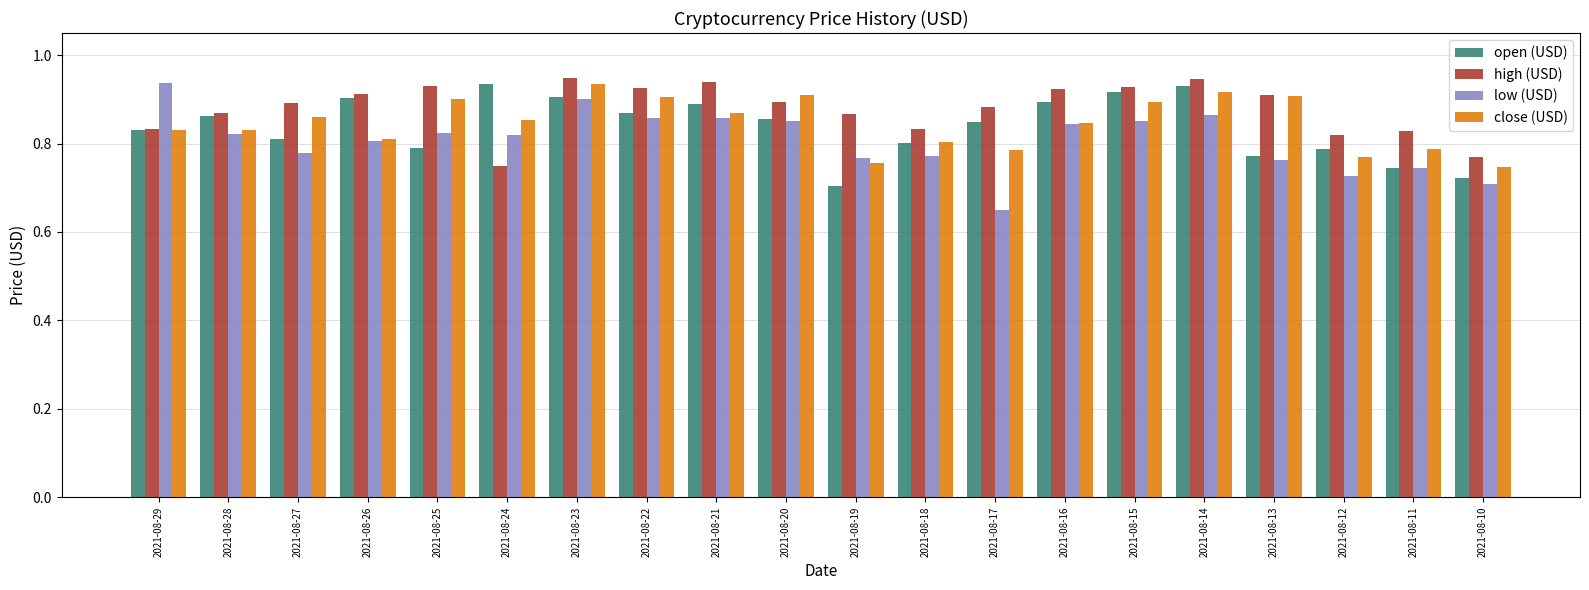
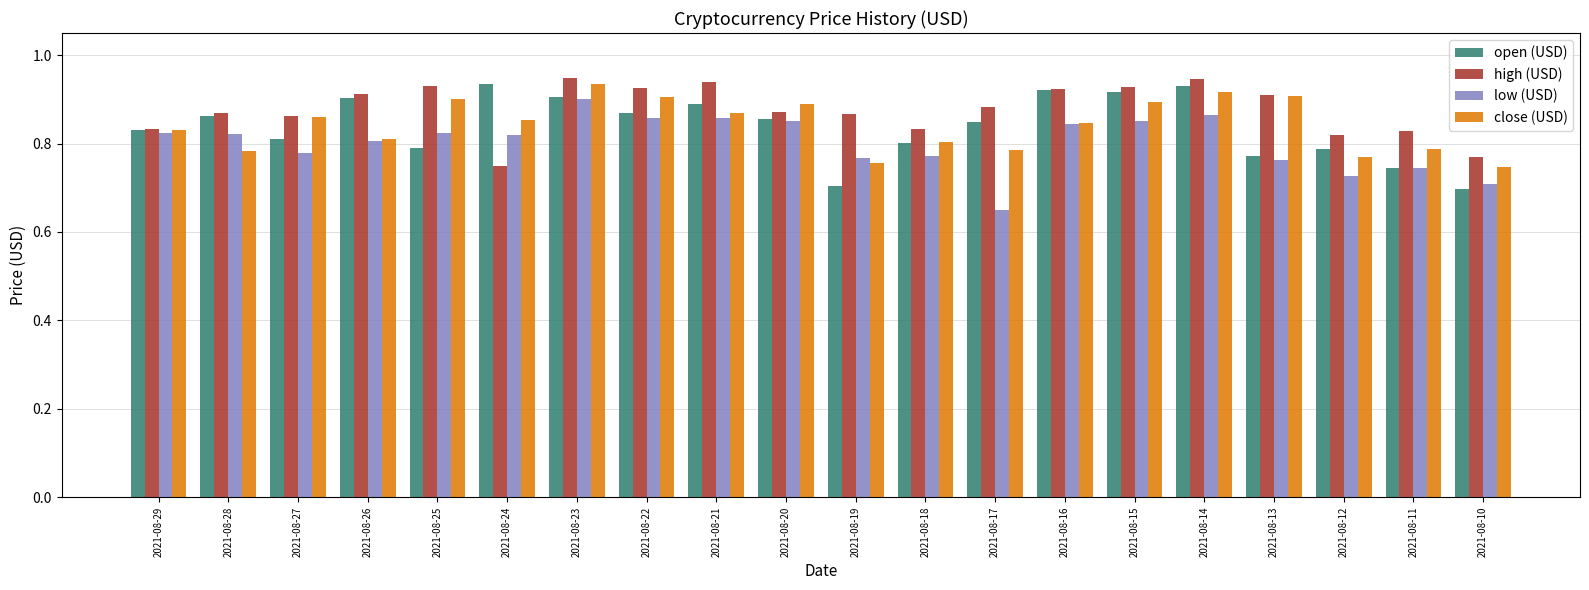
  {
    "open (USD)": {
      "2021-08-29": 0.83,
      "2021-08-28": 0.86,
      "2021-08-27": 0.81,
      "2021-08-26": 0.90,
      "2021-08-25": 0.79,
      "2021-08-24": 0.93,
      "2021-08-23": 0.91,
      "2021-08-22": 0.87,
      "2021-08-21": 0.89,
      "2021-08-20": 0.85,
      "2021-08-19": 0.70,
      "2021-08-18": 0.80,
      "2021-08-17": 0.85,
-     "2021-08-16": 0.89,
+     "2021-08-16": 0.92,
      "2021-08-15": 0.92,
      "2021-08-14": 0.93,
      "2021-08-13": 0.77,
      "2021-08-12": 0.79,
      "2021-08-11": 0.74,
-     "2021-08-10": 0.72
+     "2021-08-10": 0.70
    },
    "high (USD)": {
      "2021-08-29": 0.83,
      "2021-08-28": 0.87,
-     "2021-08-27": 0.89,
+     "2021-08-27": 0.86,
      "2021-08-26": 0.91,
      "2021-08-25": 0.93,
      "2021-08-24": 0.75,
      "2021-08-23": 0.95,
      "2021-08-22": 0.93,
      "2021-08-21": 0.94,
-     "2021-08-20": 0.89,
+     "2021-08-20": 0.87,
      "2021-08-19": 0.87,
      "2021-08-18": 0.83,
      "2021-08-17": 0.88,
      "2021-08-16": 0.92,
      "2021-08-15": 0.93,
      "2021-08-14": 0.95,
      "2021-08-13": 0.91,
      "2021-08-12": 0.82,
      "2021-08-11": 0.83,
      "2021-08-10": 0.77
    },
    "low (USD)": {
-     "2021-08-29": 0.94,
+     "2021-08-29": 0.82,
      "2021-08-28": 0.82,
      "2021-08-27": 0.78,
      "2021-08-26": 0.81,
      "2021-08-25": 0.82,
      "2021-08-24": 0.82,
      "2021-08-23": 0.90,
      "2021-08-22": 0.86,
      "2021-08-21": 0.86,
      "2021-08-20": 0.85,
      "2021-08-19": 0.77,
      "2021-08-18": 0.77,
      "2021-08-17": 0.65,
      "2021-08-16": 0.84,
      "2021-08-15": 0.85,
      "2021-08-14": 0.86,
      "2021-08-13": 0.76,
      "2021-08-12": 0.73,
      "2021-08-11": 0.74,
      "2021-08-10": 0.71
    },
    "close (USD)": {
      "2021-08-29": 0.83,
-     "2021-08-28": 0.83,
+     "2021-08-28": 0.78,
      "2021-08-27": 0.86,
      "2021-08-26": 0.81,
      "2021-08-25": 0.90,
      "2021-08-24": 0.85,
      "2021-08-23": 0.93,
      "2021-08-22": 0.91,
      "2021-08-21": 0.87,
-     "2021-08-20": 0.91,
+     "2021-08-20": 0.89,
      "2021-08-19": 0.76,
      "2021-08-18": 0.80,
      "2021-08-17": 0.78,
      "2021-08-16": 0.85,
      "2021-08-15": 0.90,
      "2021-08-14": 0.92,
      "2021-08-13": 0.91,
      "2021-08-12": 0.77,
      "2021-08-11": 0.79,
      "2021-08-10": 0.75
    }
  }
